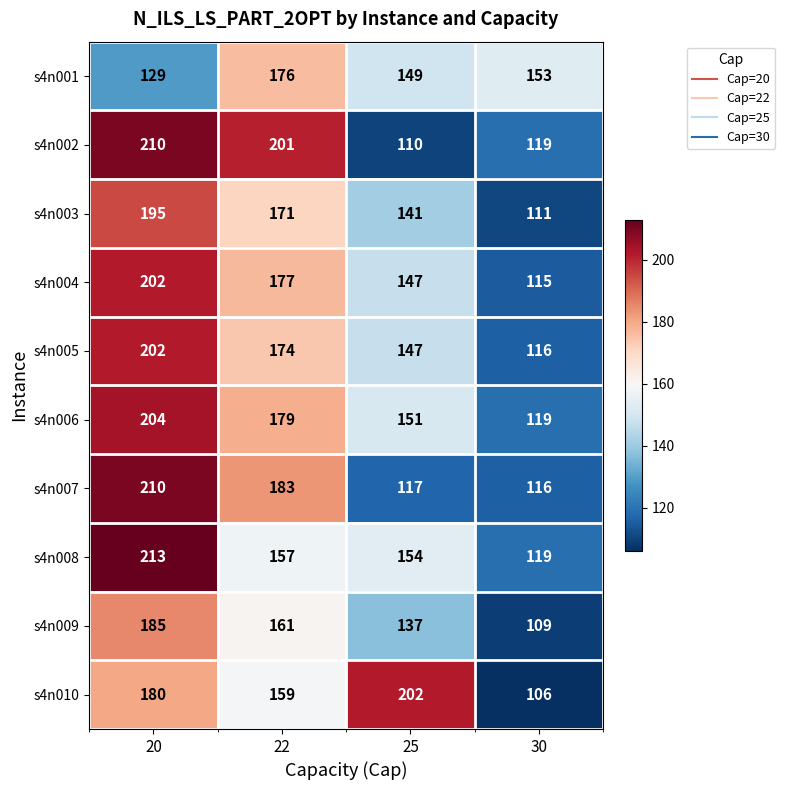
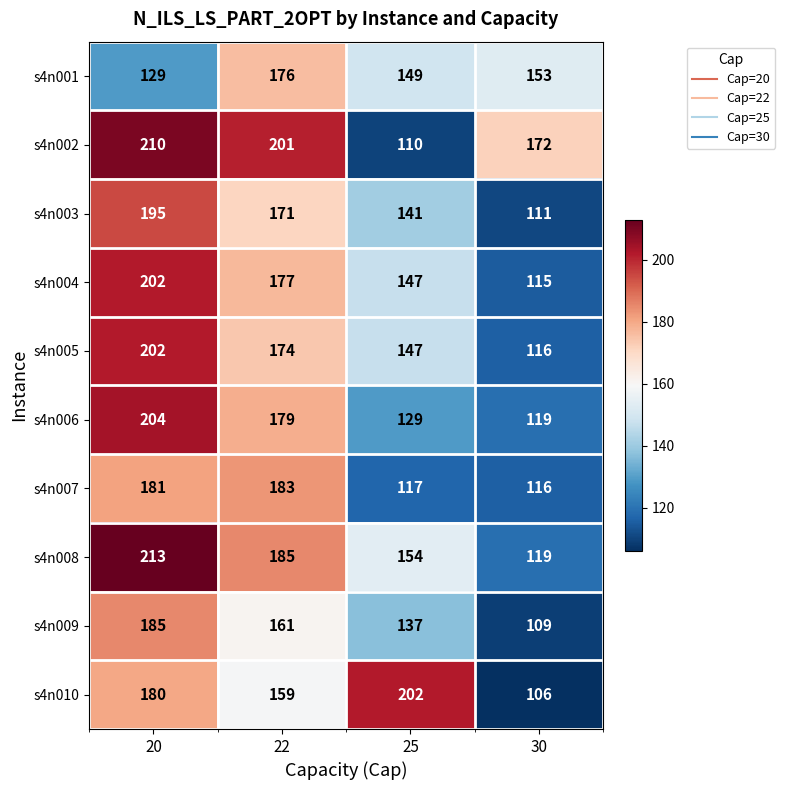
  {
    "s4n001": {
      "20": 129,
      "22": 176,
      "25": 149,
      "30": 153
    },
    "s4n002": {
      "20": 210,
      "22": 201,
      "25": 110,
-     "30": 119
+     "30": 172
    },
    "s4n003": {
      "20": 195,
      "22": 171,
      "25": 141,
      "30": 111
    },
    "s4n004": {
      "20": 202,
      "22": 177,
      "25": 147,
      "30": 115
    },
    "s4n005": {
      "20": 202,
      "22": 174,
      "25": 147,
      "30": 116
    },
    "s4n006": {
      "20": 204,
      "22": 179,
-     "25": 151,
+     "25": 129,
      "30": 119
    },
    "s4n007": {
-     "20": 210,
+     "20": 181,
      "22": 183,
      "25": 117,
      "30": 116
    },
    "s4n008": {
      "20": 213,
-     "22": 157,
+     "22": 185,
      "25": 154,
      "30": 119
    },
    "s4n009": {
      "20": 185,
      "22": 161,
      "25": 137,
      "30": 109
    },
    "s4n010": {
      "20": 180,
      "22": 159,
      "25": 202,
      "30": 106
    }
  }
